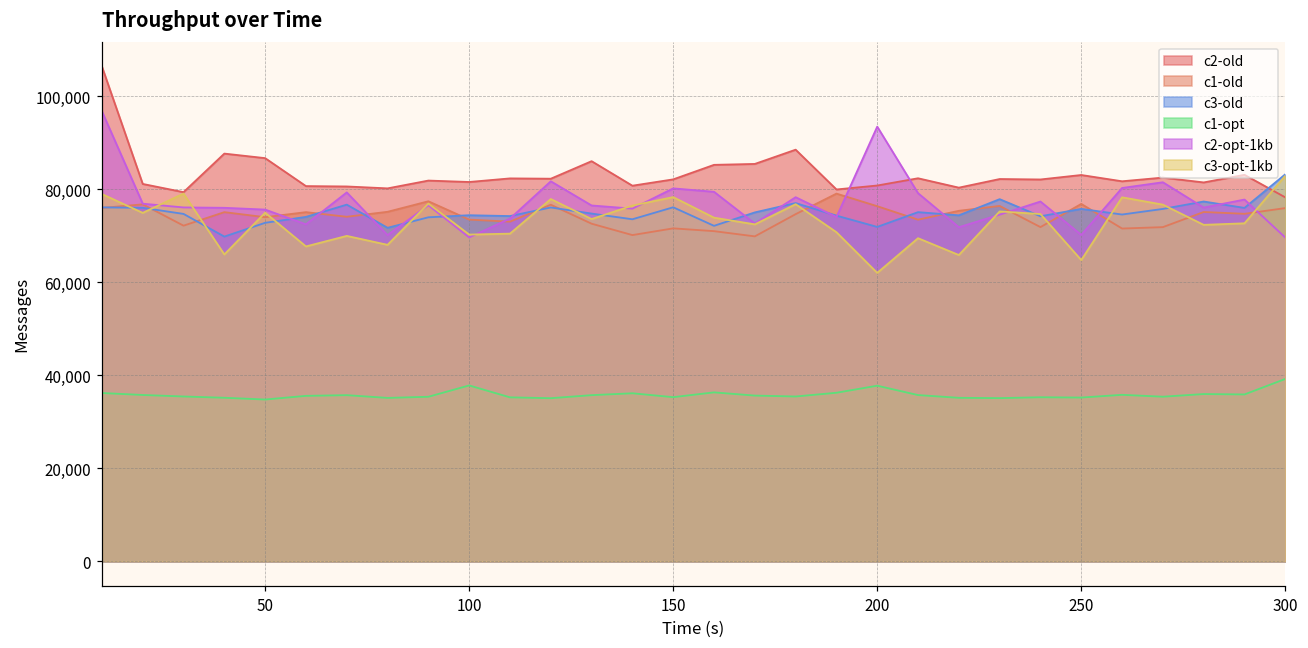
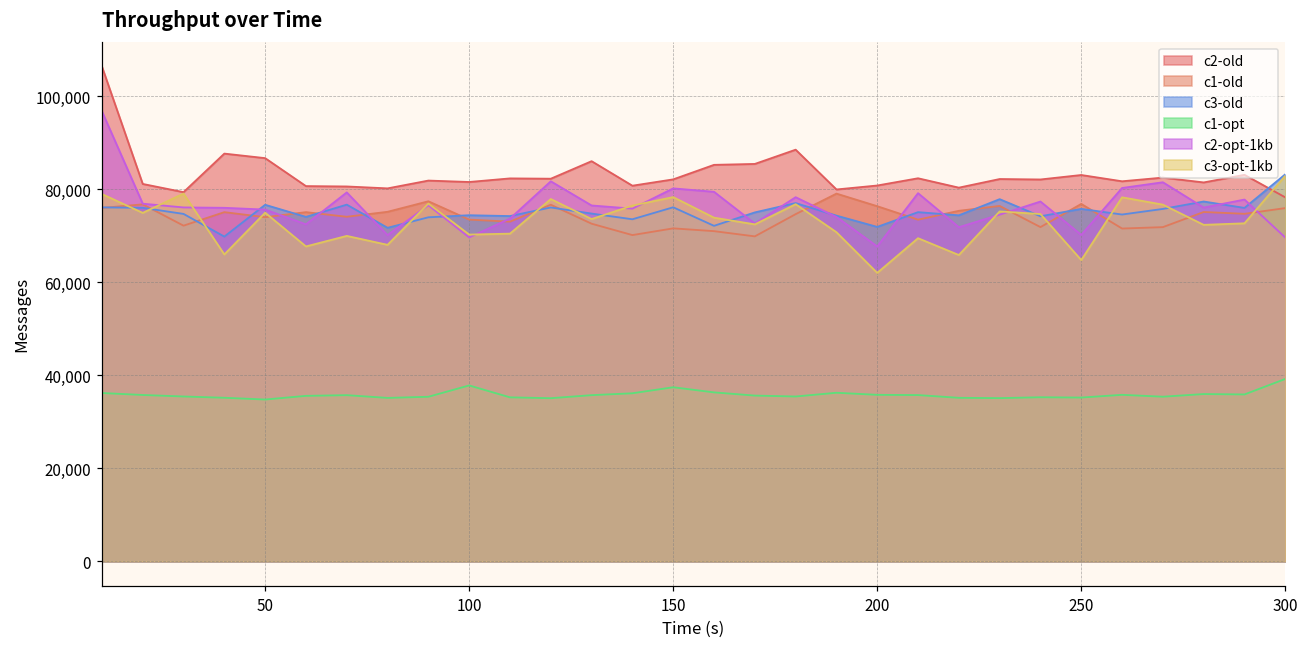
  {
    "c3-old": {
-     "50": "73,000",
+     "50": "77,000",
      "100": "74,000",
      "150": "76,000",
      "200": "72,000",
      "250": "76,000"
    },
    "c1-opt": {
      "50": "35,000",
      "100": "38,000",
-     "150": "35,000",
-     "200": "38,000",
+     "150": "37,000",
+     "200": "36,000",
      "250": "35,000",
      "300": "39,000"
    },
    "c2-opt-1kb": {
      "50": "76,000",
      "150": "80,000",
-     "200": "93,000",
+     "200": "68,000",
      "250": "70,000",
      "300": "70,000"
    },
    "c3-opt-1kb": {
      "50": "75,000",
      "150": "78,000",
      "200": "62,000",
      "250": "65,000"
    }
  }
